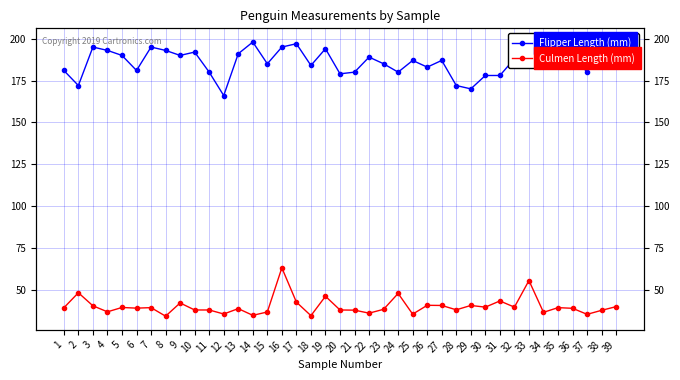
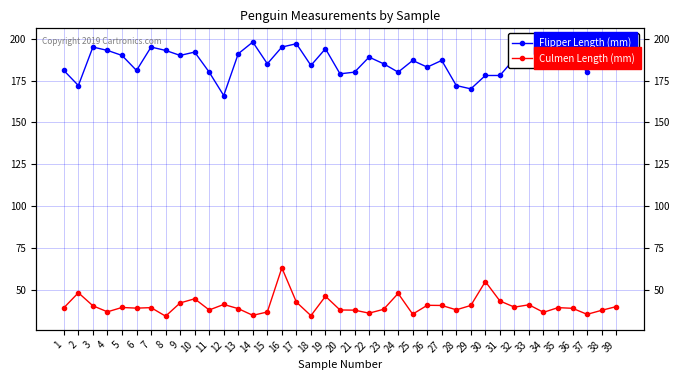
  {
    "Flipper Length (mm)": {
      "1": 181,
      "2": 172,
      "4": 193,
      "5": 190,
      "6": 181,
      "8": 193,
      "9": 190,
      "10": 192,
      "11": 180,
      "12": 166,
      "13": 191,
      "14": 198,
      "15": 185,
      "16": 195,
      "17": 197,
      "18": 184,
      "19": 194,
      "20": 179,
      "21": 180,
      "22": 189,
      "23": 185,
      "24": 180,
      "25": 187,
      "26": 183,
      "27": 187,
      "28": 172,
      "29": 170,
      "30": 178,
      "31": 178,
      "37": 180
    },
    "Culmen Length (mm)": {
      "1": 39,
      "2": 48,
      "3": 40,
      "4": 37,
      "5": 39,
      "6": 39,
      "7": 39,
      "8": 34,
      "9": 42,
-     "10": 38,
+     "10": 45,
      "11": 38,
-     "12": 35,
+     "12": 41,
      "13": 39,
      "14": 35,
      "15": 37,
      "16": 63,
      "17": 43,
      "18": 34,
      "19": 46,
      "20": 38,
      "21": 38,
      "22": 36,
      "23": 38,
      "24": 48,
      "25": 35,
      "26": 41,
      "27": 41,
      "28": 38,
      "29": 41,
-     "30": 40,
+     "30": 55,
      "31": 43,
      "32": 40,
-     "33": 55,
+     "33": 41,
      "34": 36,
      "35": 39,
      "36": 39,
      "37": 35,
      "38": 38,
      "39": 40
    }
  }
